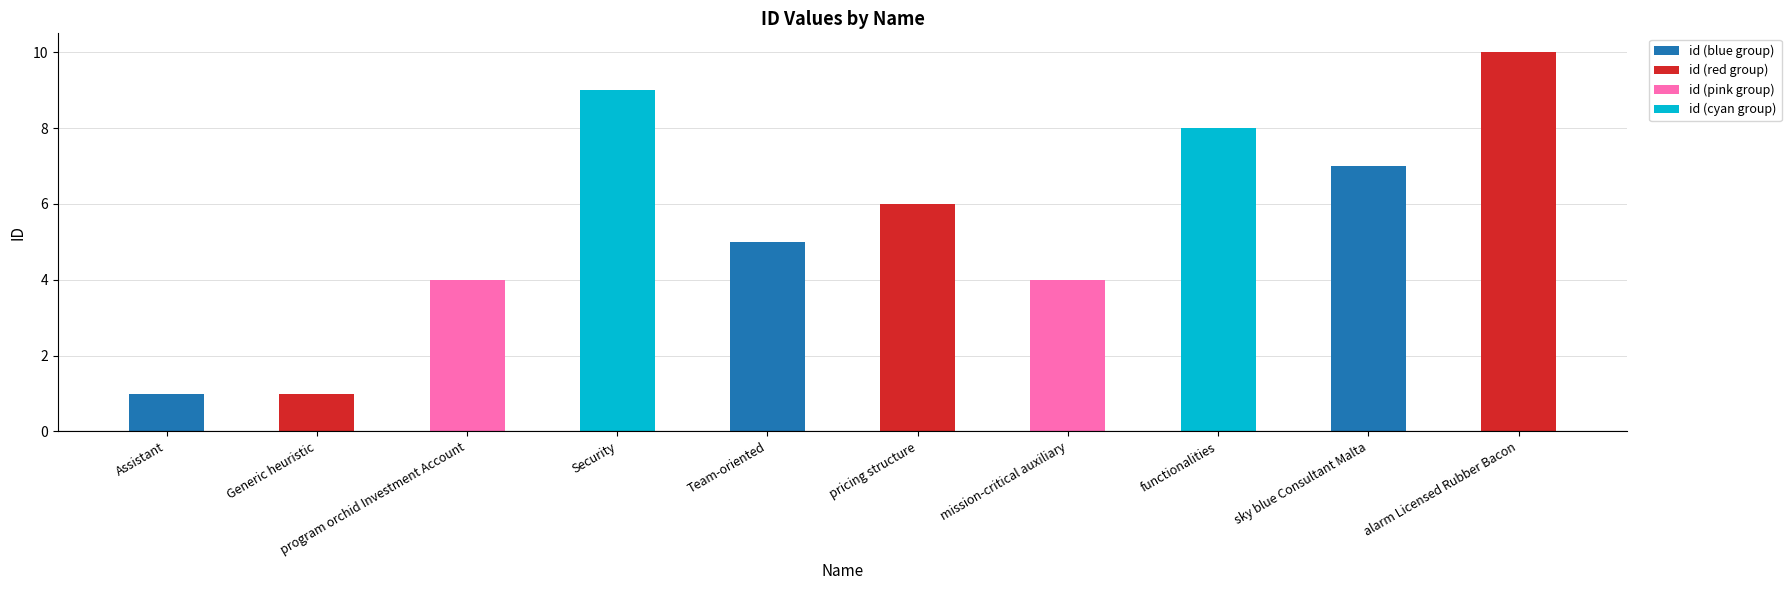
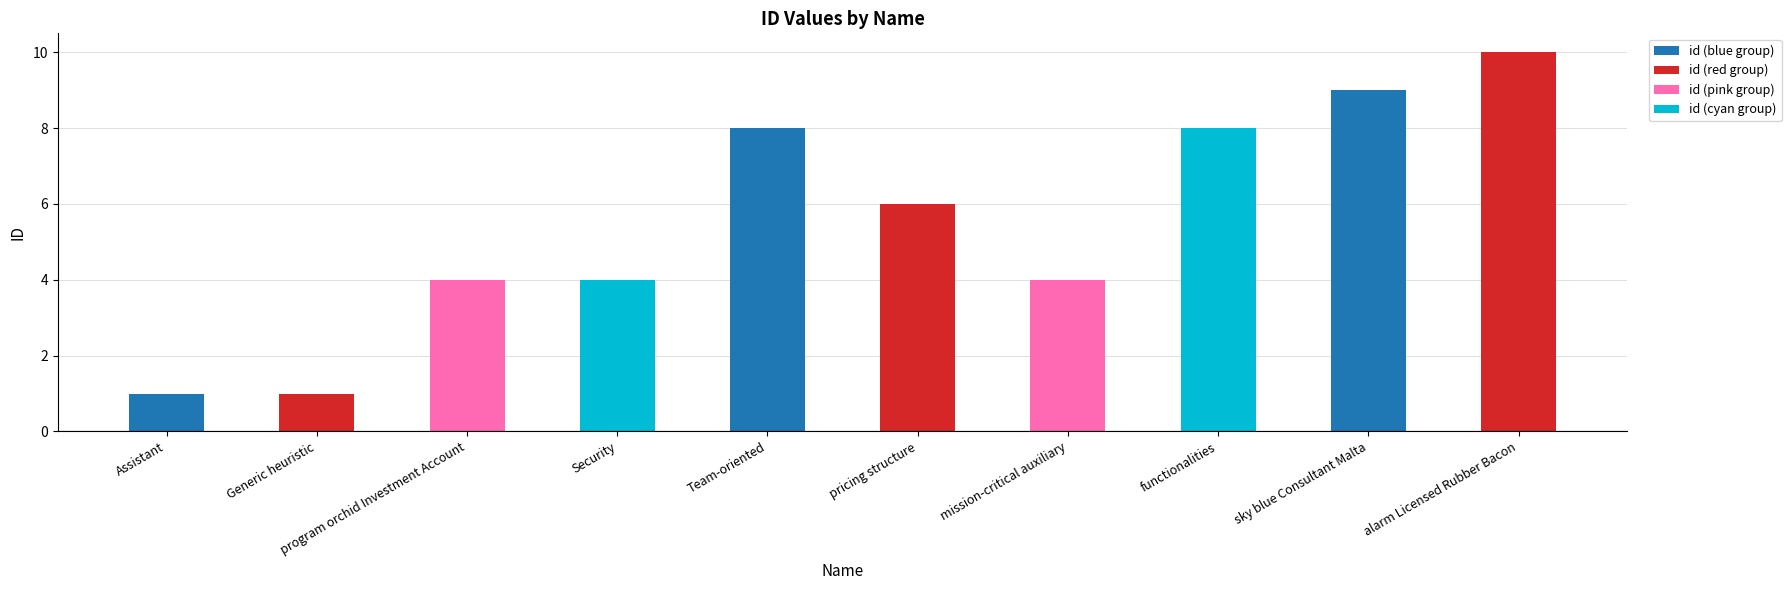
  {
    "Assistant": 1,
    "Generic heuristic": 1,
    "program orchid Investment Account": 4,
-   "Security": 9,
-   "Team-oriented": 5,
+   "Security": 4,
+   "Team-oriented": 8,
    "pricing structure": 6,
    "mission-critical auxiliary": 4,
    "functionalities": 8,
-   "sky blue Consultant Malta": 7,
+   "sky blue Consultant Malta": 9,
    "alarm Licensed Rubber Bacon": 10
  }
